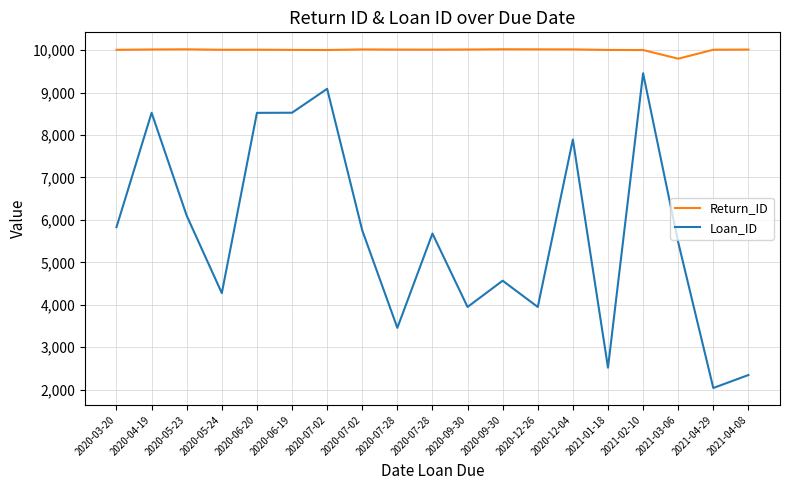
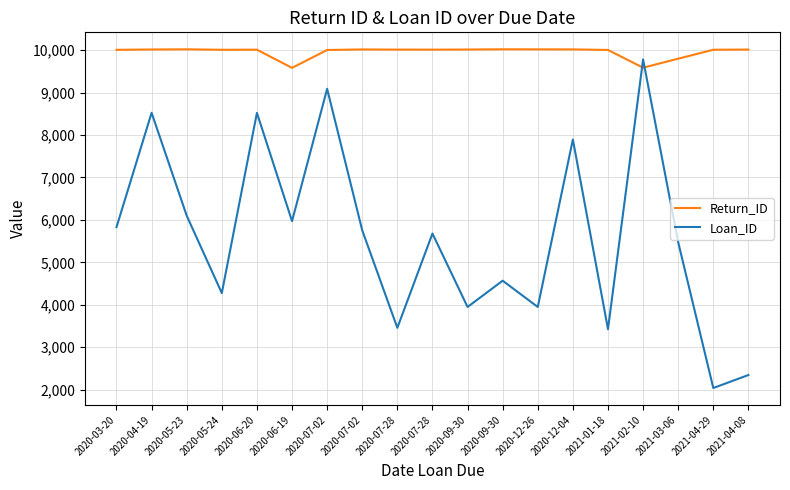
  {
    "Return_ID": {
      "2020-03-20": "10,000",
      "2020-04-19": "10,000",
      "2020-05-23": "10,000",
      "2020-05-24": "10,000",
      "2020-06-20": "10,000",
-     "2020-06-19": "10,000",
+     "2020-06-19": "9,600",
      "2020-12-26": "10,000",
      "2020-12-04": "10,000",
      "2021-01-18": "10,000",
-     "2021-02-10": "10,000",
+     "2021-02-10": "9,600",
      "2021-03-06": "9,800",
      "2021-04-29": "10,000",
      "2021-04-08": "10,000"
    },
    "Loan_ID": {
      "2020-03-20": "5,800",
      "2020-04-19": "8,500",
      "2020-05-23": "6,100",
      "2020-05-24": "4,300",
      "2020-06-20": "8,500",
-     "2020-06-19": "8,500",
+     "2020-06-19": "6,000",
      "2020-12-26": "3,900",
      "2020-12-04": "7,900",
-     "2021-01-18": "2,500",
-     "2021-02-10": "9,500",
+     "2021-01-18": "3,400",
+     "2021-02-10": "9,800",
      "2021-03-06": "5,500",
      "2021-04-29": "2,000",
      "2021-04-08": "2,300"
    }
  }
